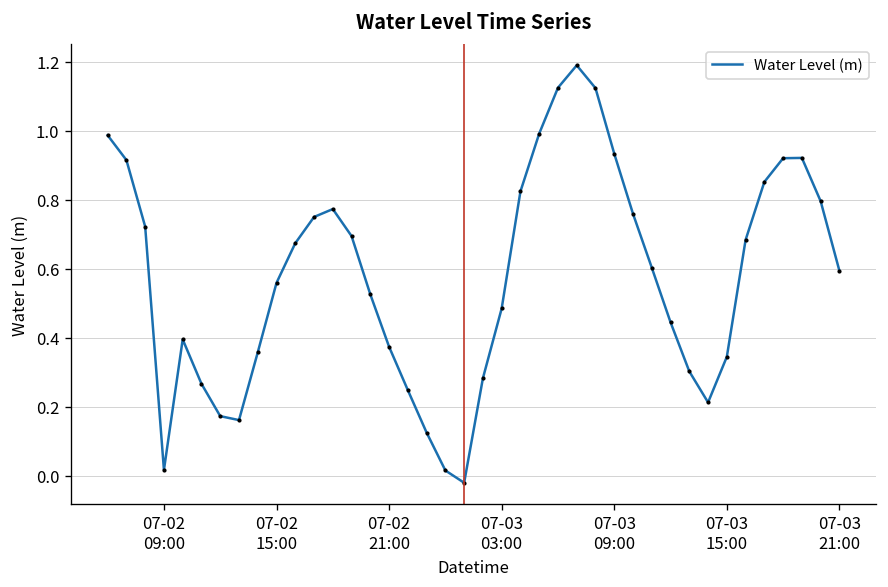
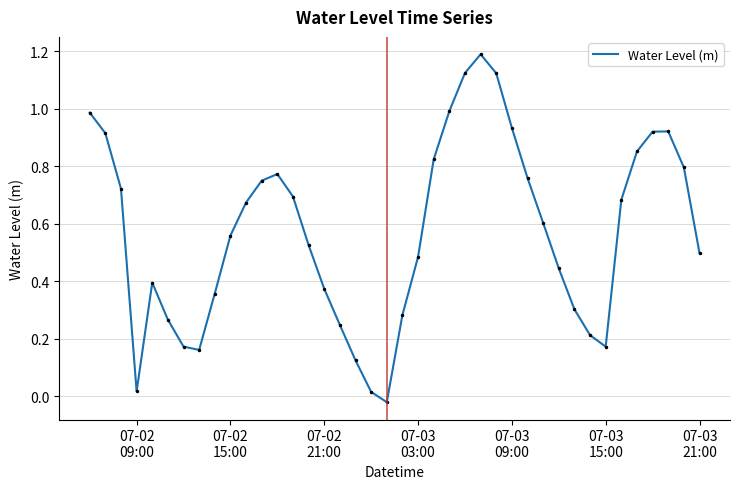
  {
    "07-02 09:00": 0.02,
    "07-02 15:00": 0.56,
    "07-02 21:00": 0.37,
    "07-03 03:00": 0.48,
    "07-03 09:00": 0.93,
-   "07-03 15:00": 0.34,
-   "07-03 21:00": 0.59
+   "07-03 15:00": 0.17,
+   "07-03 21:00": 0.50
  }
